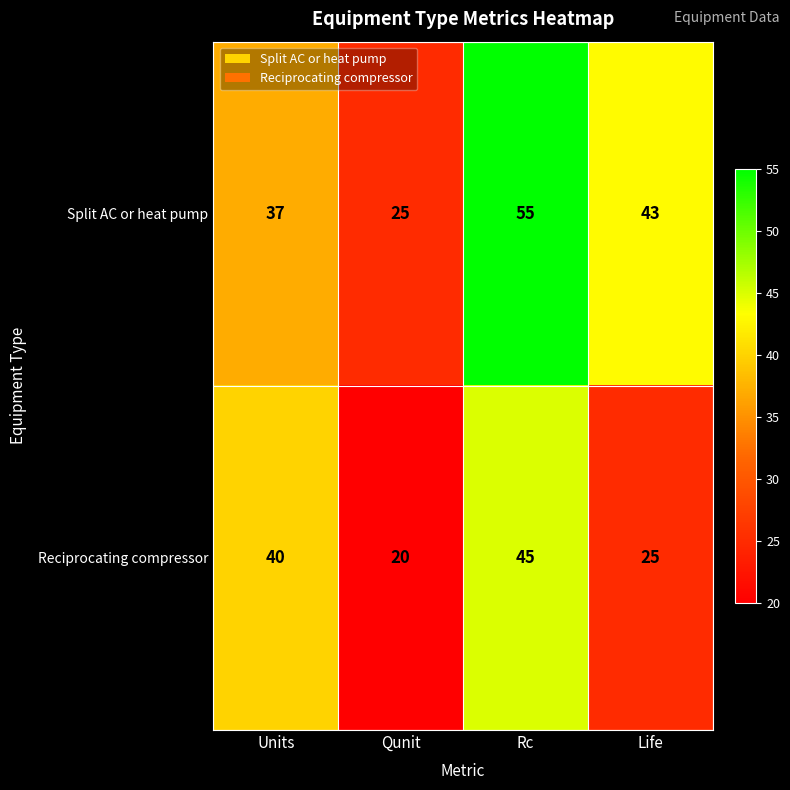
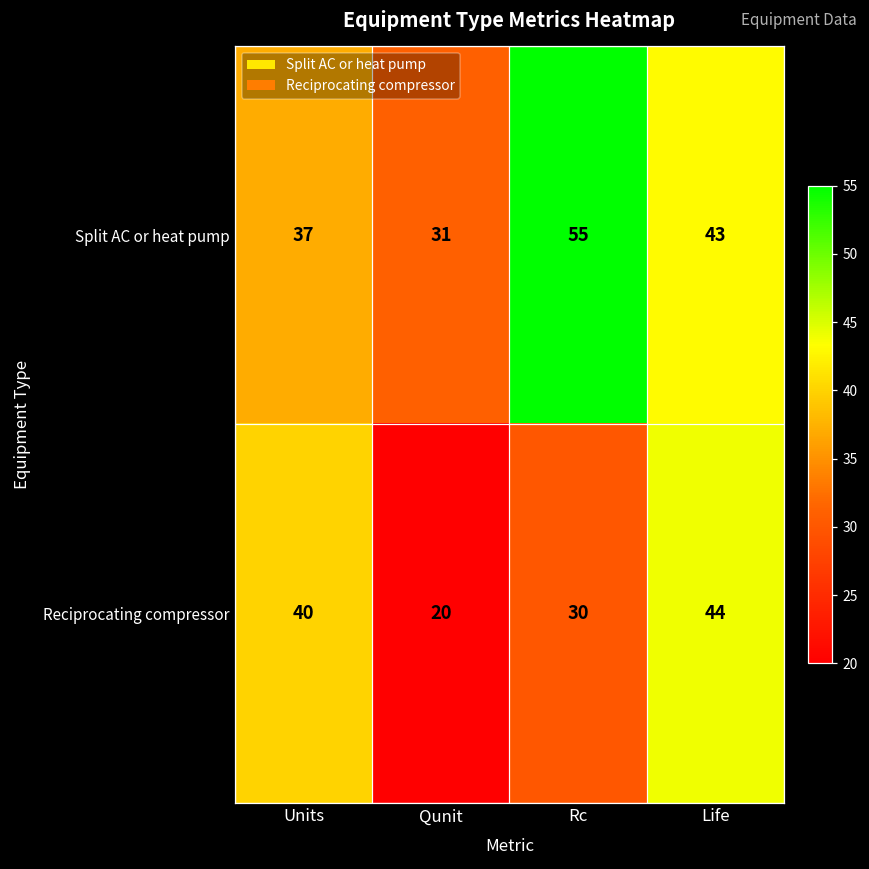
  {
    "Split AC or heat pump": {
      "Units": 37,
-     "Qunit": 25,
+     "Qunit": 31,
      "Rc": 55,
      "Life": 43
    },
    "Reciprocating compressor": {
      "Units": 40,
      "Qunit": 20,
-     "Rc": 45,
-     "Life": 25
+     "Rc": 30,
+     "Life": 44
    }
  }
